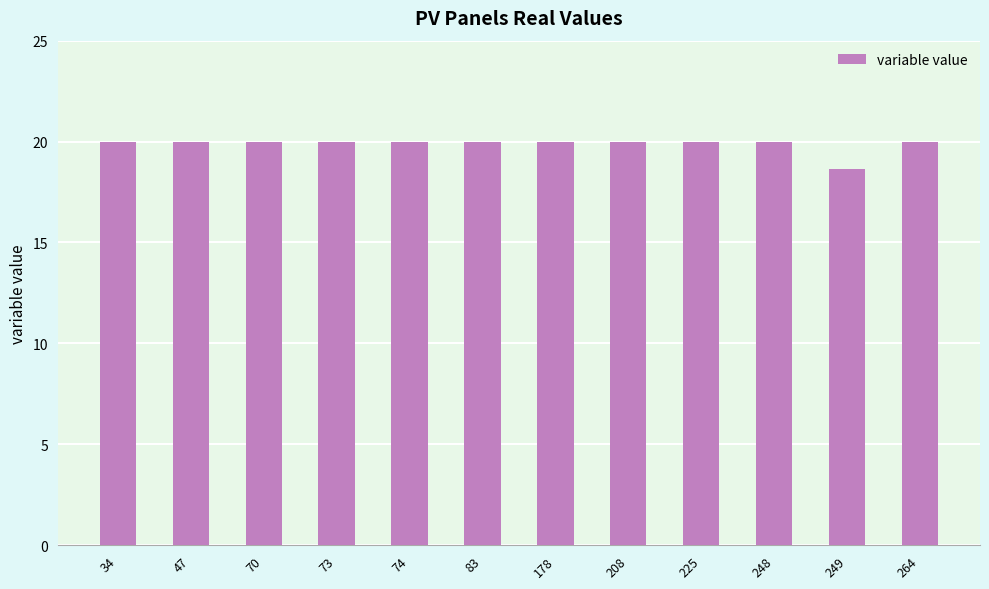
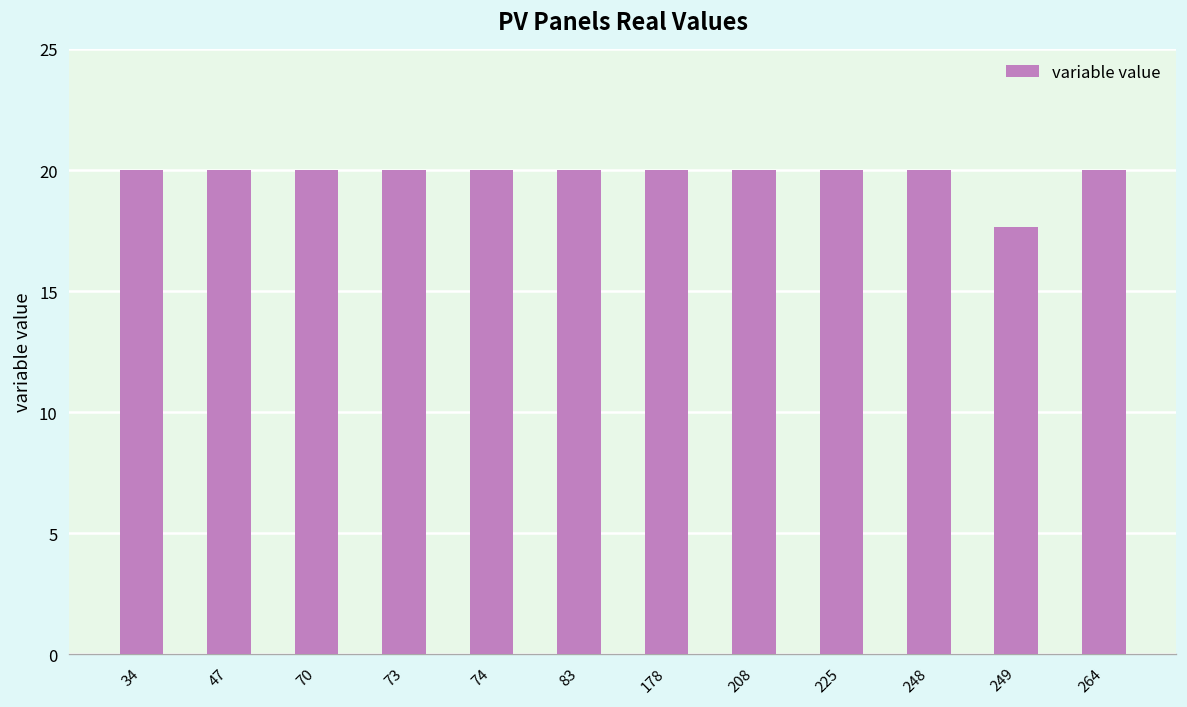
  {
    "34": 20.0,
    "47": 20.0,
    "70": 20.0,
    "73": 20.0,
    "74": 20.0,
    "83": 20.0,
    "178": 20.0,
    "208": 20.0,
    "225": 20.0,
    "248": 20.0,
-   "249": 18.6,
+   "249": 17.6,
    "264": 20.0
  }
